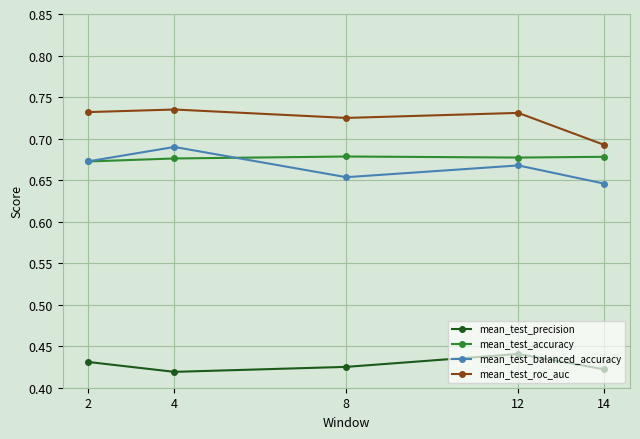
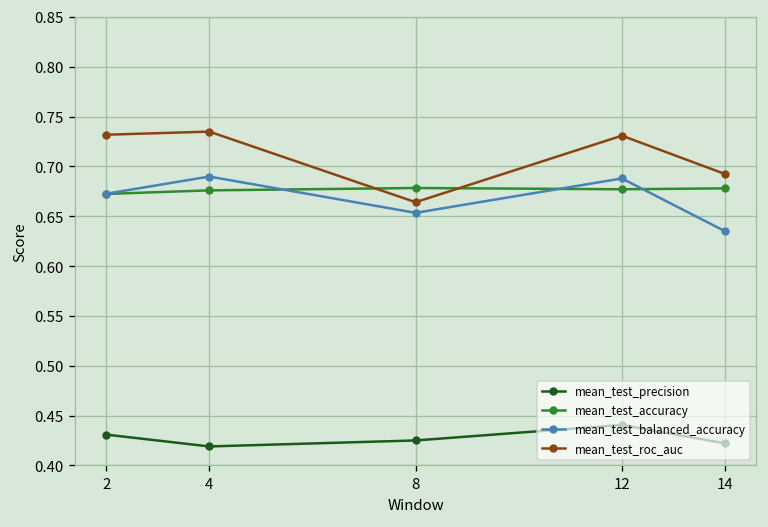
  {
    "mean_test_balanced_accuracy": {
      "4": 0.69,
      "8": 0.65,
-     "12": 0.67,
-     "14": 0.65
+     "12": 0.69,
+     "14": 0.64
    },
    "mean_test_roc_auc": {
      "2": 0.73,
      "4": 0.73,
-     "8": 0.72,
+     "8": 0.66,
      "12": 0.73,
      "14": 0.69
    }
  }
